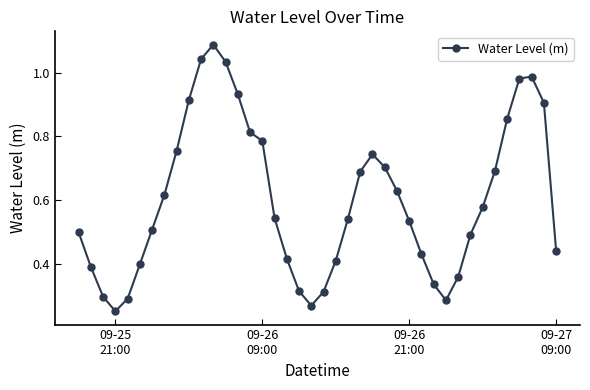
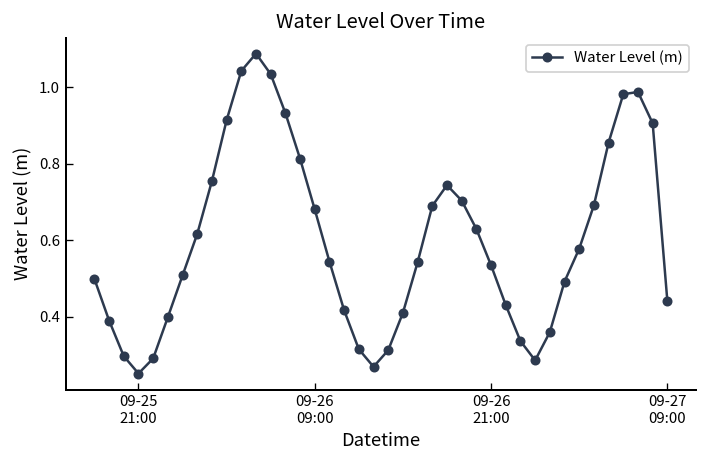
  {
    "09-25 21:00": 0.25,
-   "09-26 09:00": 0.79,
+   "09-26 09:00": 0.68,
    "09-26 21:00": 0.53,
    "09-27 09:00": 0.44
  }
